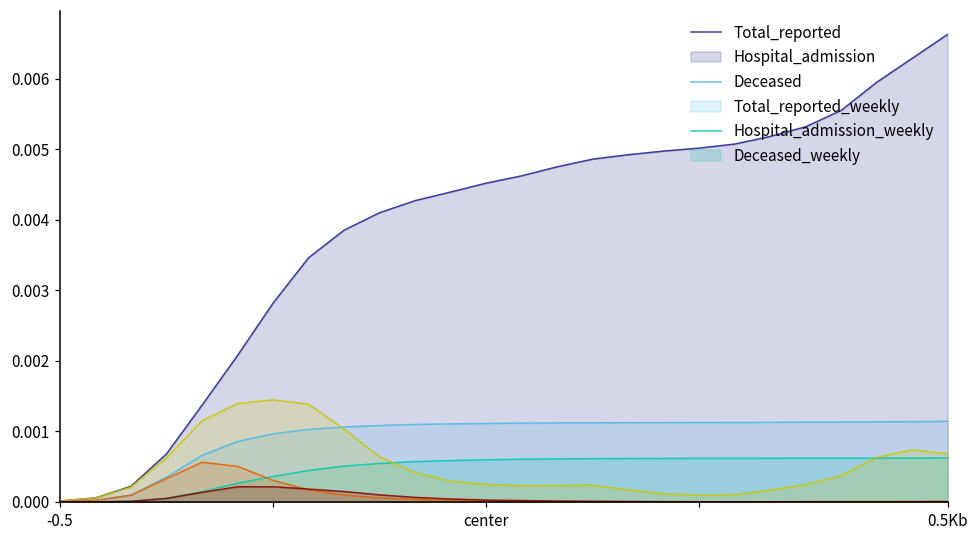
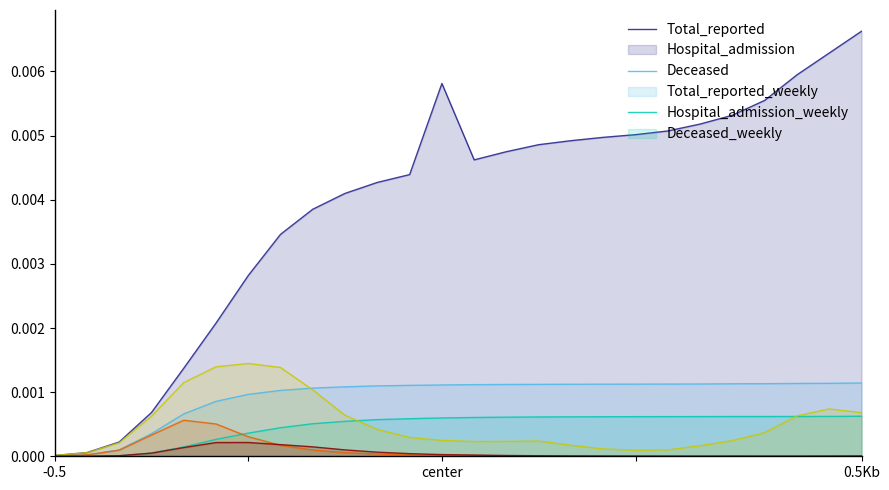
  {
    "Total_reported": {
-     "center": 0.0045,
+     "center": 0.0058,
      "0.5Kb": 0.0066
    }
  }
